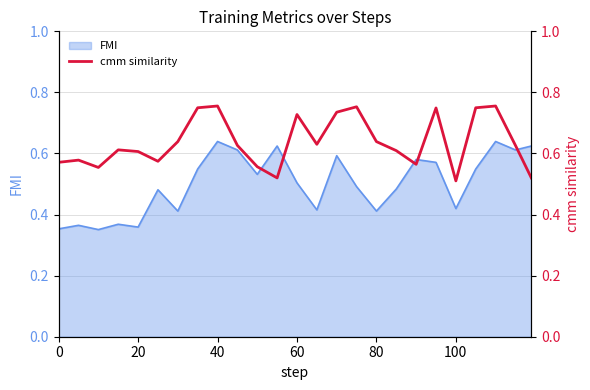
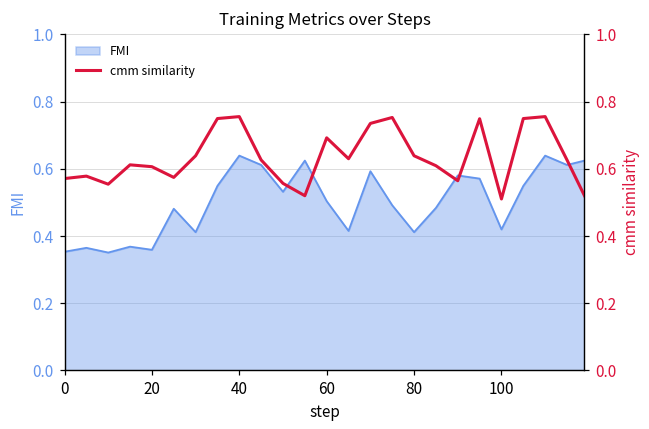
  {
    "FMI": {
      "0": 0.35,
      "20": 0.36,
      "40": 0.64,
      "60": 0.50,
      "80": 0.41,
      "100": 0.42
    },
    "cmm similarity": {
      "0": 0.57,
      "20": 0.61,
      "40": 0.76,
-     "60": 0.73,
+     "60": 0.69,
      "80": 0.64,
      "100": 0.51
    }
  }
